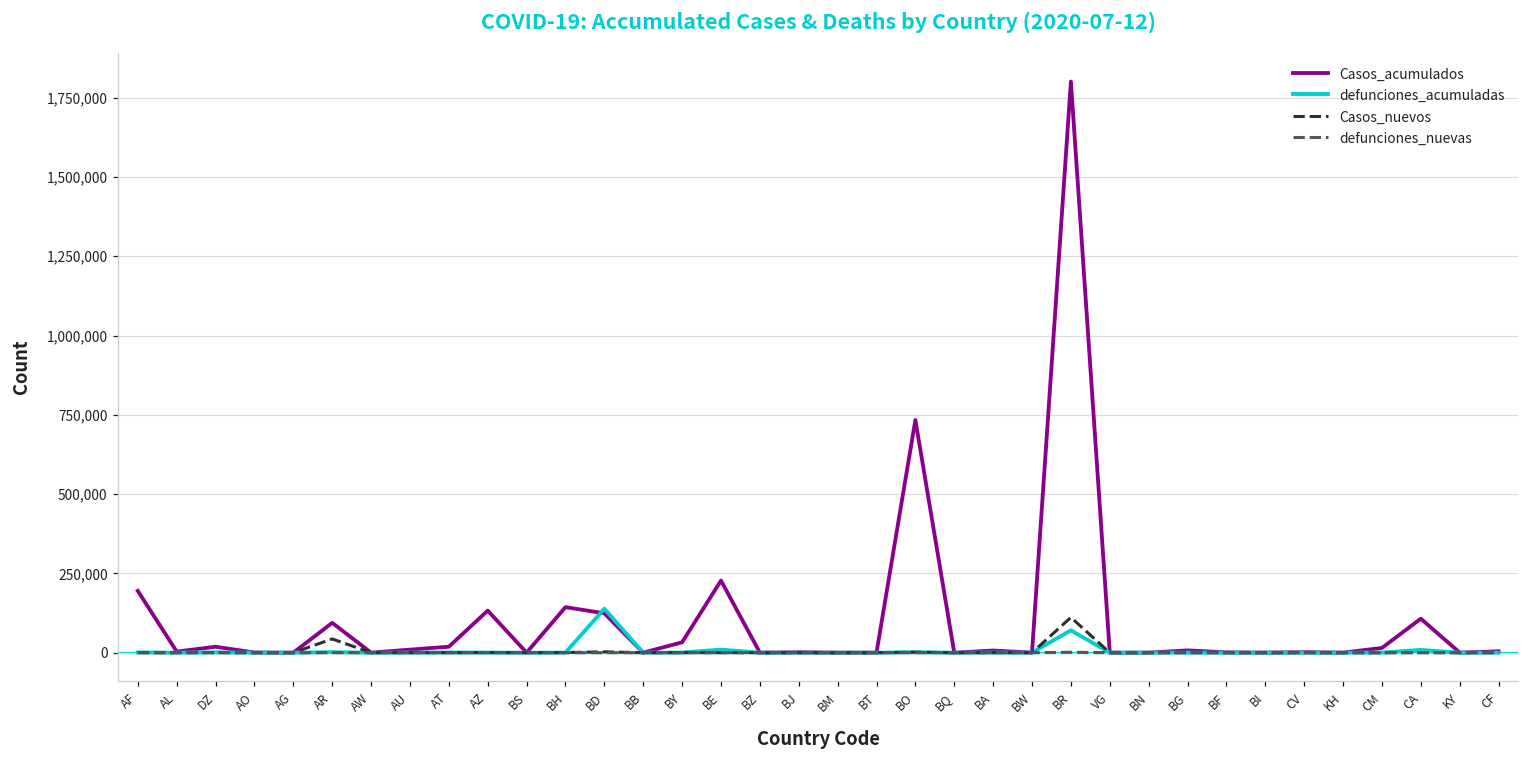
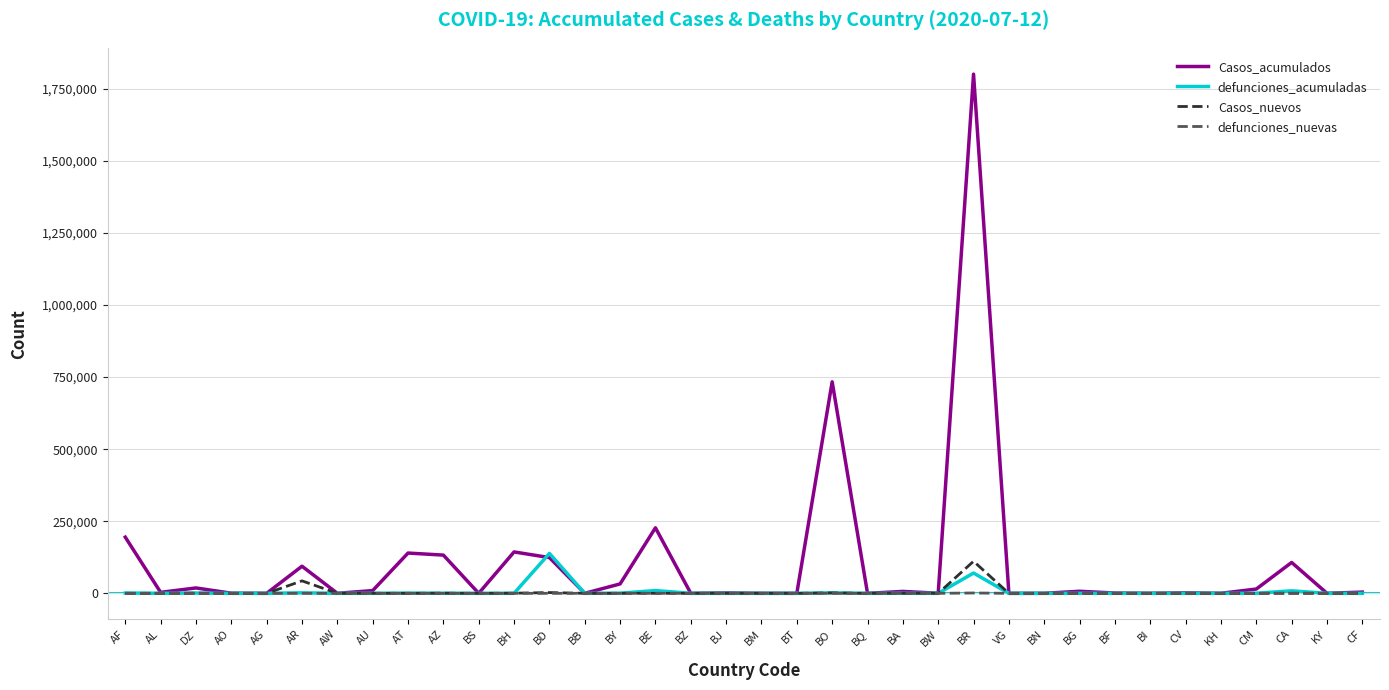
  {
    "Casos_acumulados": {
      "AF": "190,000",
      "DZ": "20,000",
      "AR": "90,000",
      "AU": "10,000",
-     "AT": "20,000",
+     "AT": "140,000",
      "AZ": "130,000",
      "BH": "140,000",
      "BD": "120,000",
      "BY": "30,000",
      "BE": "230,000",
      "BO": "730,000",
      "BR": "1,800,000",
      "CM": "10,000",
      "CA": "110,000"
    },
    "defunciones_acumuladas": {
      "BD": "140,000",
      "BE": "10,000",
      "BR": "70,000"
    },
    "Casos_nuevos": {
      "AR": "40,000",
      "BR": "110,000"
    },
    "defunciones_nuevas": {
      "BR": "0"
    }
  }
